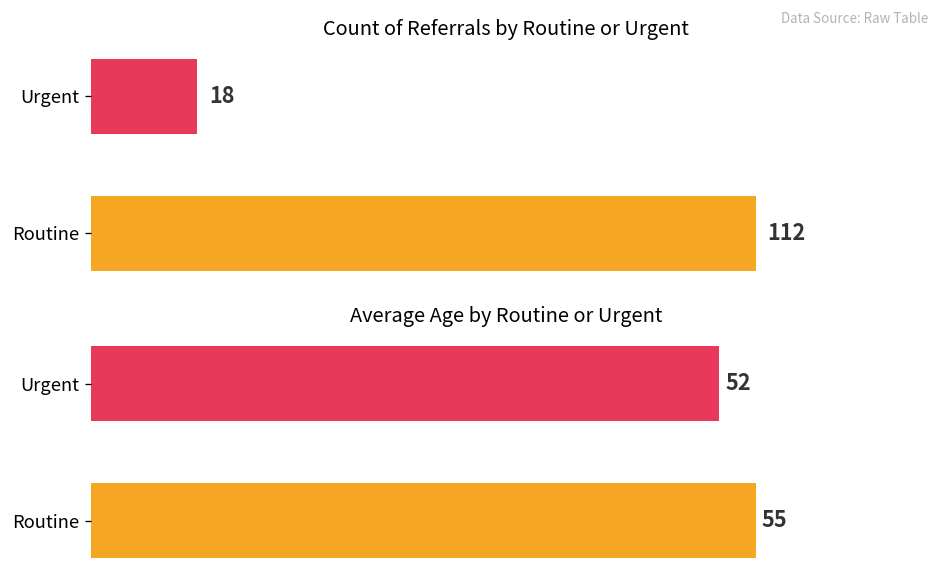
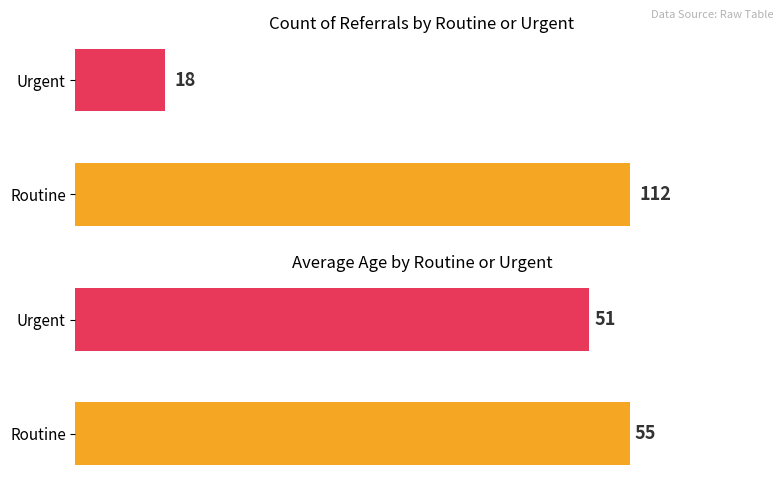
  {
    "Count of Referrals by Routine or Urgent": {
      "Urgent": 18,
      "Routine": 112
    },
    "Average Age by Routine or Urgent": {
-     "Urgent": 52,
+     "Urgent": 51,
      "Routine": 55
    }
  }
